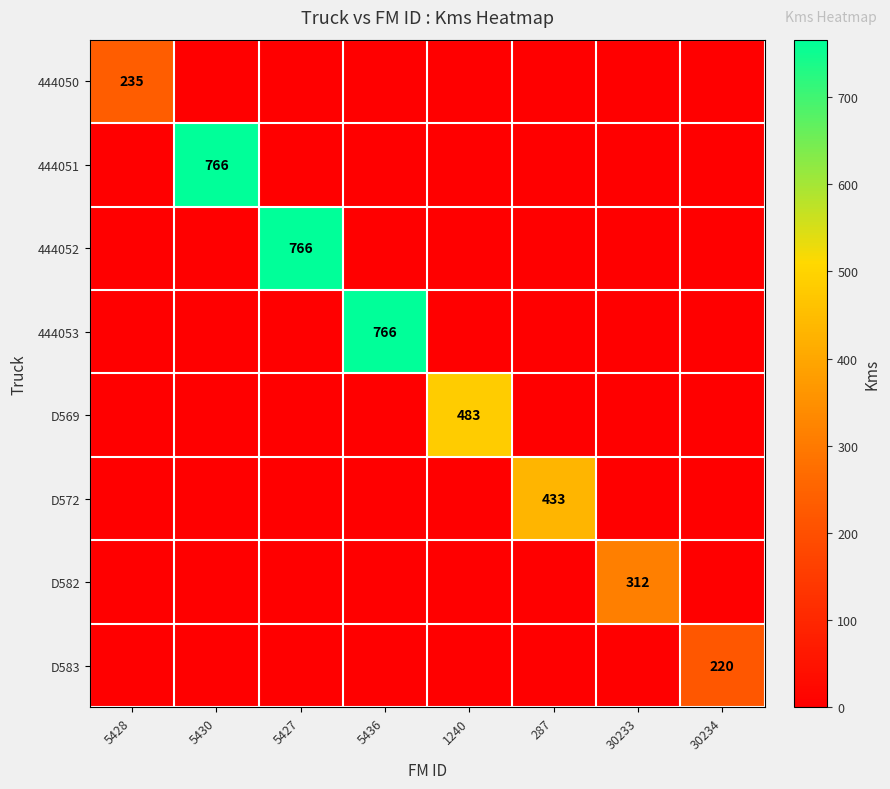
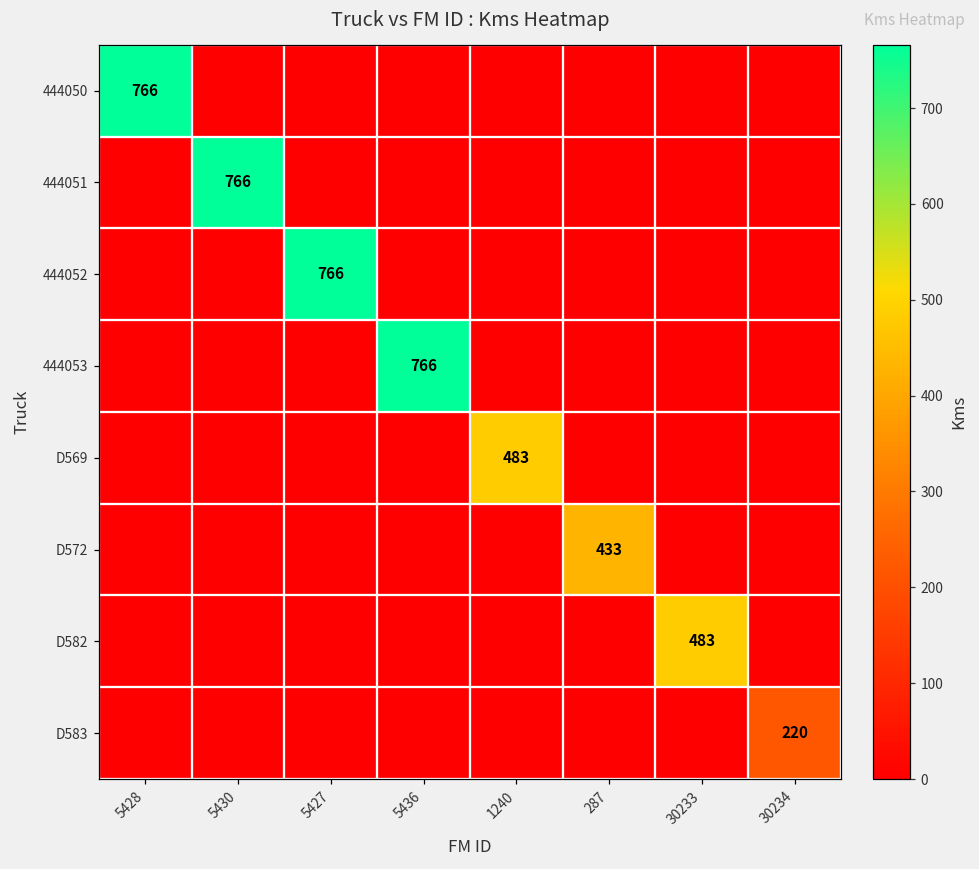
  {
    "444050": {
-     "5428": 235
+     "5428": 766
    },
    "444051": {
      "5430": 766
    },
    "444052": {
      "5427": 766
    },
    "444053": {
      "5436": 766
    },
    "D569": {
      "1240": 483
    },
    "D572": {
      "287": 433
    },
    "D582": {
-     "30233": 312
+     "30233": 483
    },
    "D583": {
      "30234": 220
    }
  }
